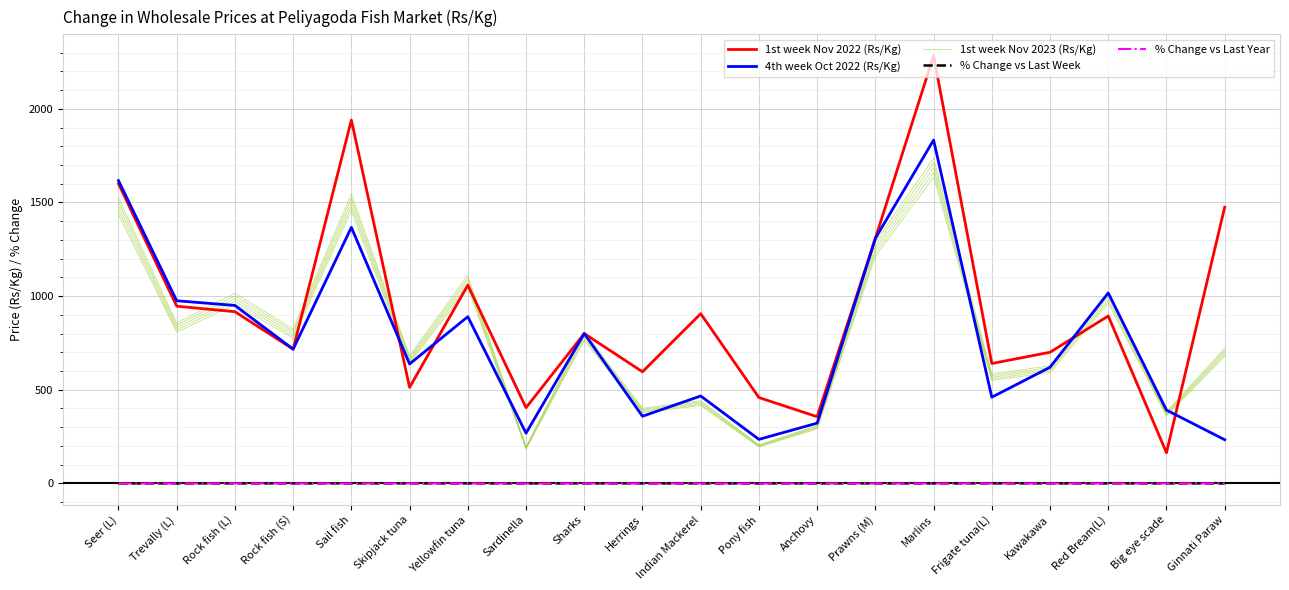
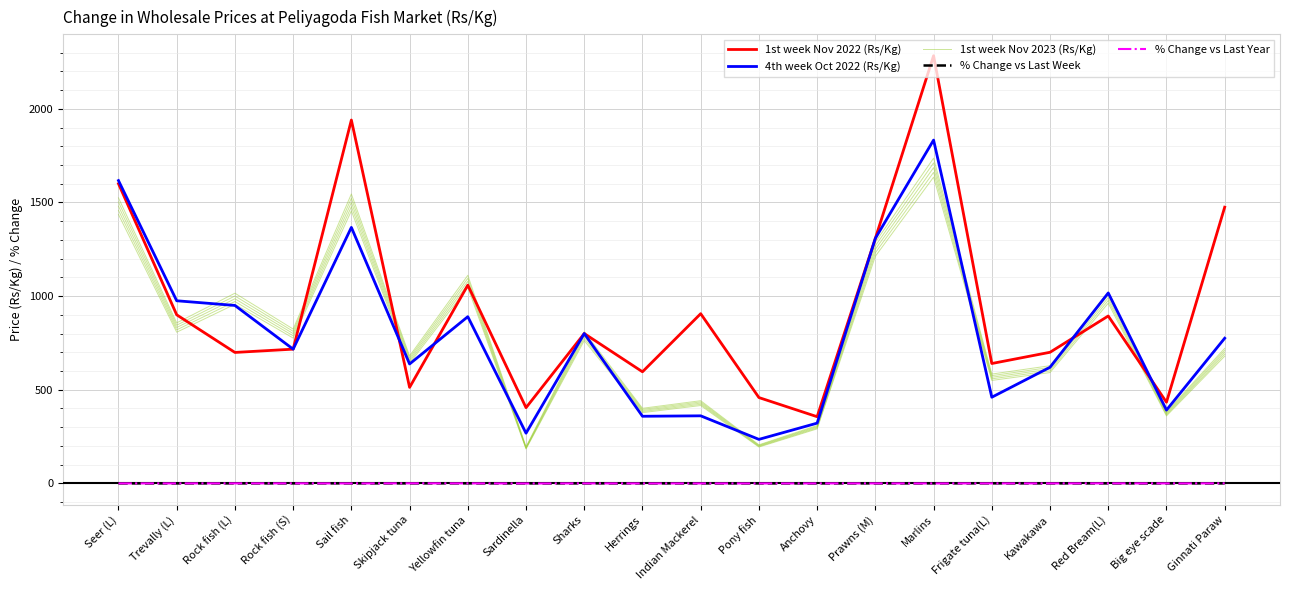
  {
    "1st week Nov 2022 (Rs/Kg)": {
      "Seer (L)": 1600,
-     "Trevally (L)": 950,
-     "Rock fish (L)": 920,
+     "Trevally (L)": 900,
+     "Rock fish (L)": 700,
      "Sail fish": 1940,
      "Skipjack tuna": 510,
      "Sardinella": 400,
      "Herrings": 600,
      "Indian Mackerel": 910,
      "Pony fish": 460,
      "Anchovy": 360,
      "Frigate tuna(L)": 640,
      "Kawakawa": 700,
      "Red Bream(L)": 890,
-     "Big eye scade": 160,
+     "Big eye scade": 430,
      "Ginnati Paraw": 1470
    },
    "4th week Oct 2022 (Rs/Kg)": {
      "Seer (L)": 1620,
      "Trevally (L)": 980,
      "Sail fish": 1370,
      "Yellowfin tuna": 890,
      "Sardinella": 270,
      "Herrings": 360,
-     "Indian Mackerel": 470,
+     "Indian Mackerel": 360,
      "Pony fish": 240,
      "Marlins": 1830,
      "Frigate tuna(L)": 460,
-     "Ginnati Paraw": 230
+     "Ginnati Paraw": 780
    }
  }
